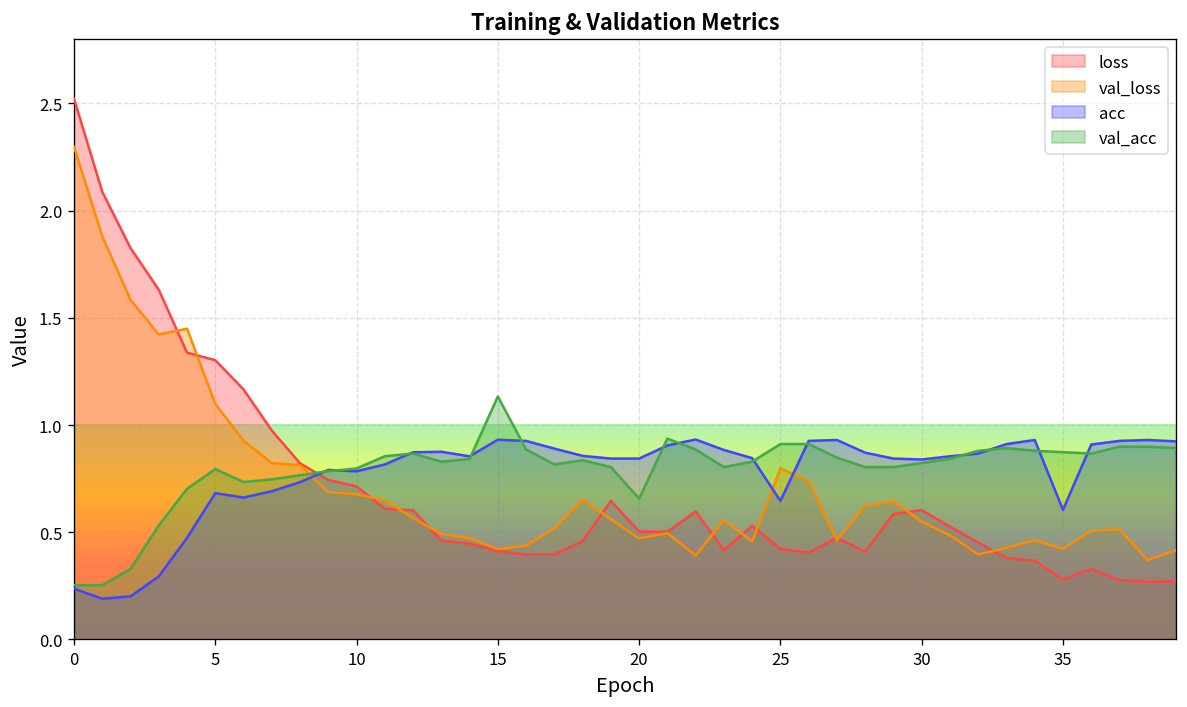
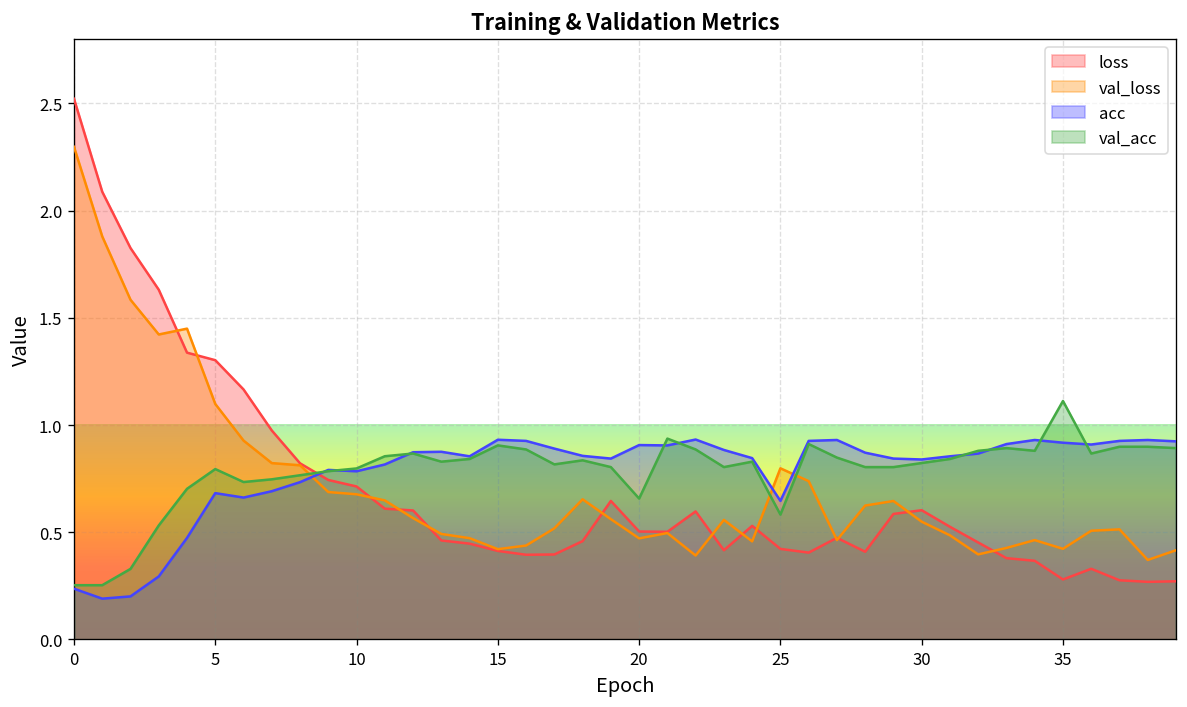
  {
    "acc": {
      "0": 0.24,
      "5": 0.68,
      "15": 0.93,
-     "20": 0.84,
+     "20": 0.91,
      "25": 0.65,
      "30": 0.84,
-     "35": 0.60
+     "35": 0.92
    },
    "val_acc": {
      "0": 0.25,
      "5": 0.79,
-     "15": 1.13,
+     "15": 0.91,
      "20": 0.66,
-     "25": 0.91,
+     "25": 0.58,
      "30": 0.82,
-     "35": 0.87
+     "35": 1.11
    }
  }
